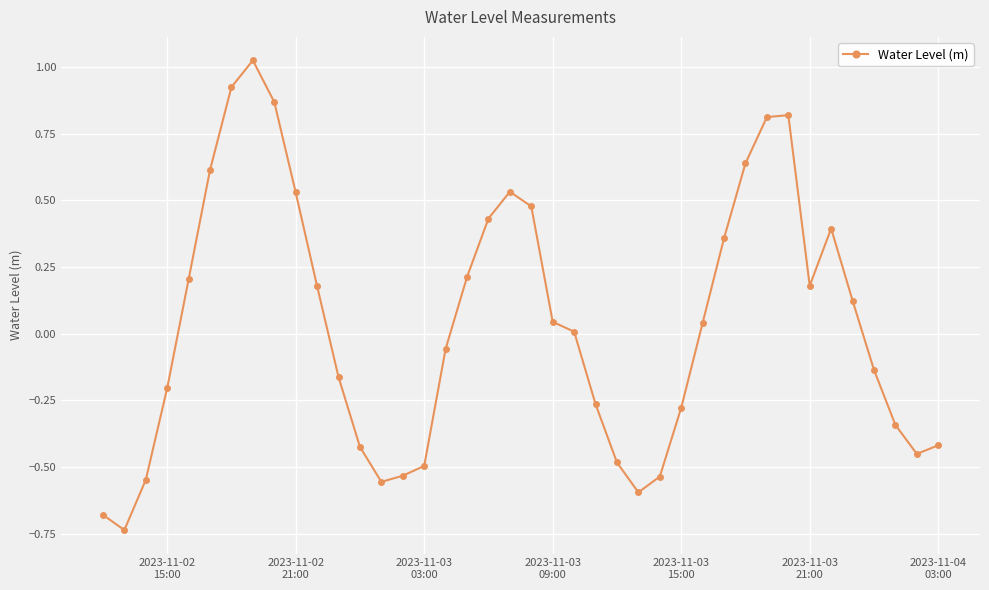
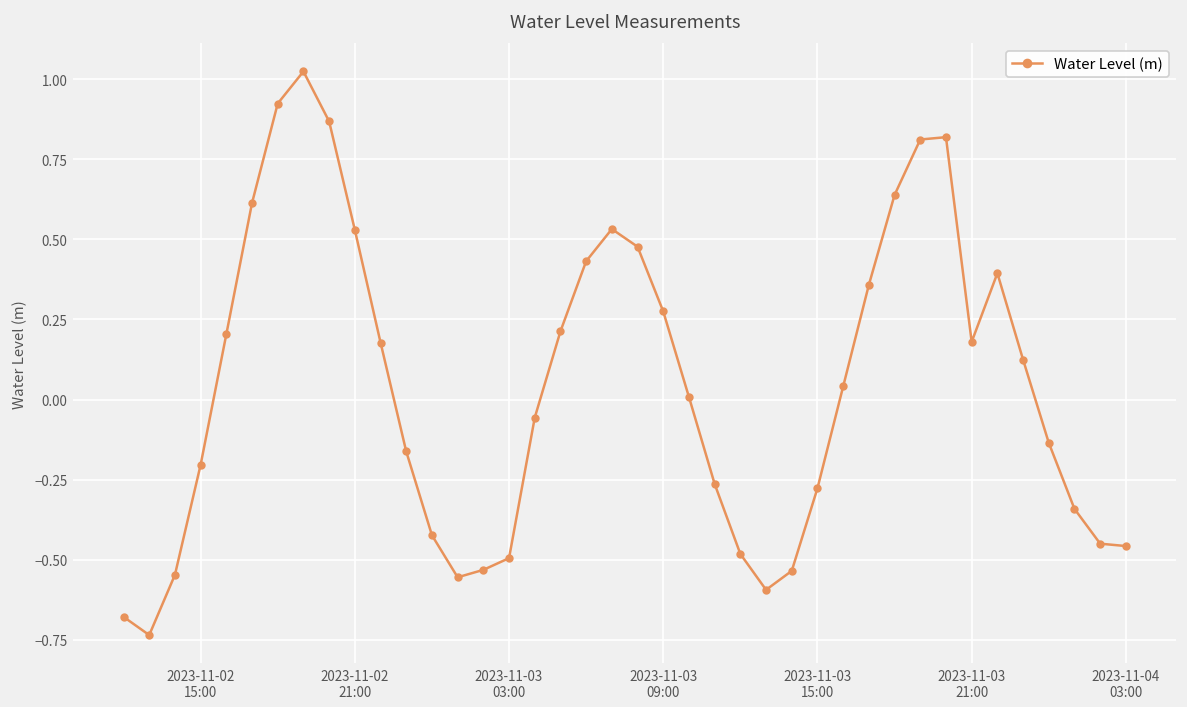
  {
    "2023-11-02 15:00": -0.20,
    "2023-11-02 21:00": 0.53,
    "2023-11-03 03:00": -0.50,
-   "2023-11-03 09:00": 0.04,
+   "2023-11-03 09:00": 0.27,
    "2023-11-03 15:00": -0.28,
    "2023-11-03 21:00": 0.18,
-   "2023-11-04 03:00": -0.42
+   "2023-11-04 03:00": -0.46
  }
